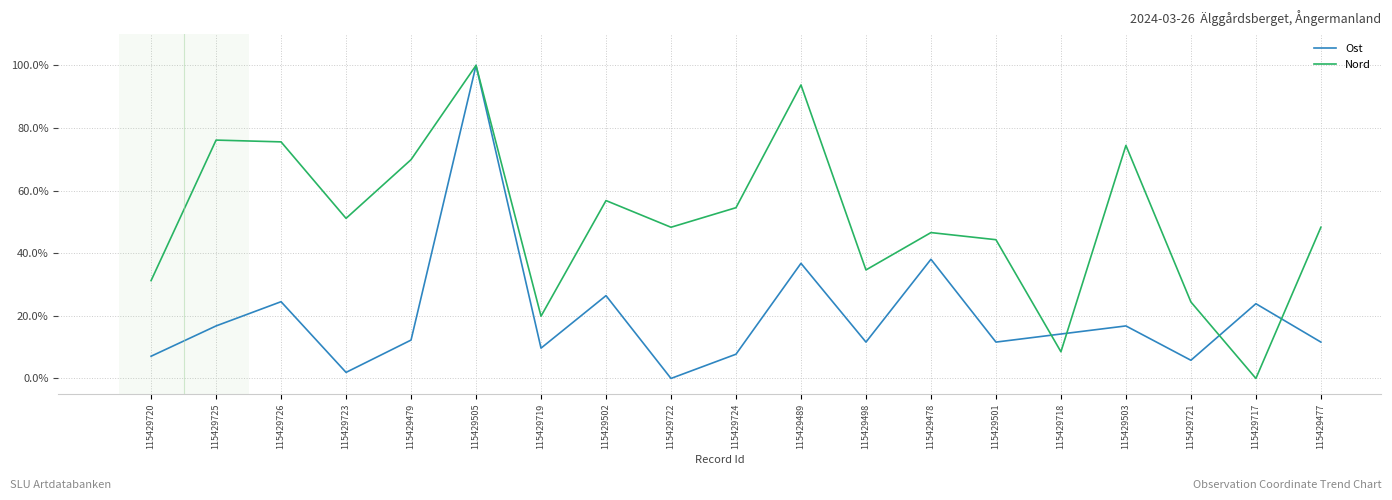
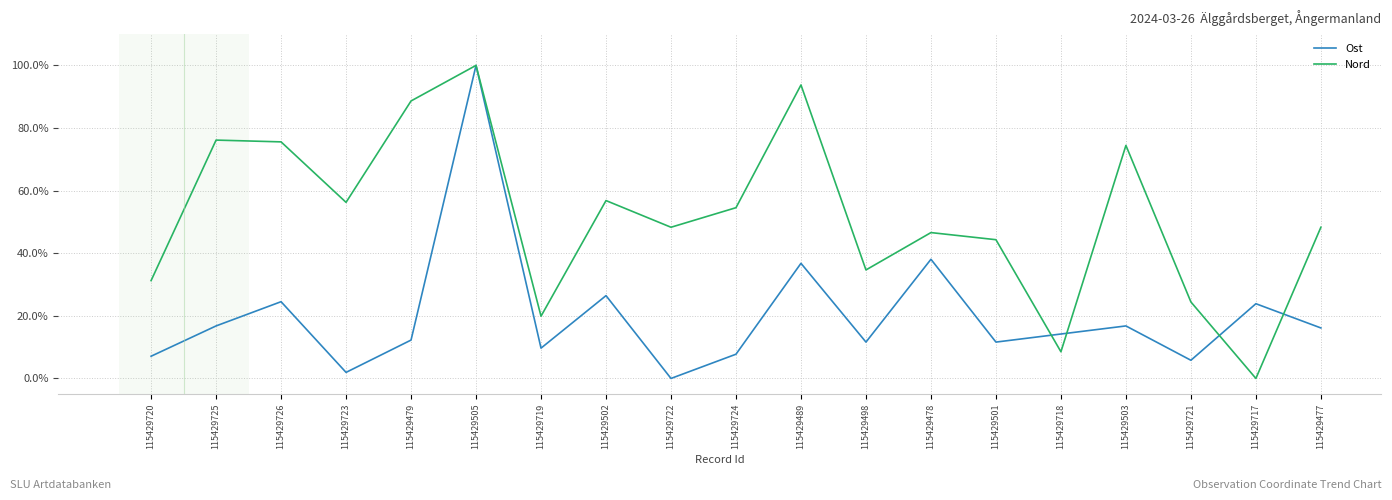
  {
    "Ost": {
      "115429720": "7%",
      "115429725": "17%",
      "115429726": "25%",
      "115429723": "2%",
      "115429479": "12%",
      "115429719": "10%",
      "115429502": "26%",
      "115429722": "0%",
      "115429724": "8%",
      "115429489": "37%",
      "115429498": "12%",
      "115429478": "38%",
      "115429501": "12%",
      "115429718": "14%",
      "115429503": "17%",
      "115429721": "6%",
      "115429717": "24%",
-     "115429477": "12%"
+     "115429477": "16%"
    },
    "Nord": {
      "115429720": "31%",
      "115429725": "76%",
      "115429726": "76%",
-     "115429723": "51%",
-     "115429479": "70%",
+     "115429723": "56%",
+     "115429479": "89%",
      "115429719": "20%",
      "115429502": "57%",
      "115429722": "48%",
      "115429724": "55%",
      "115429489": "94%",
      "115429498": "35%",
      "115429478": "47%",
      "115429501": "44%",
      "115429718": "9%",
      "115429503": "74%",
      "115429721": "24%",
      "115429717": "0%",
      "115429477": "48%"
    }
  }
